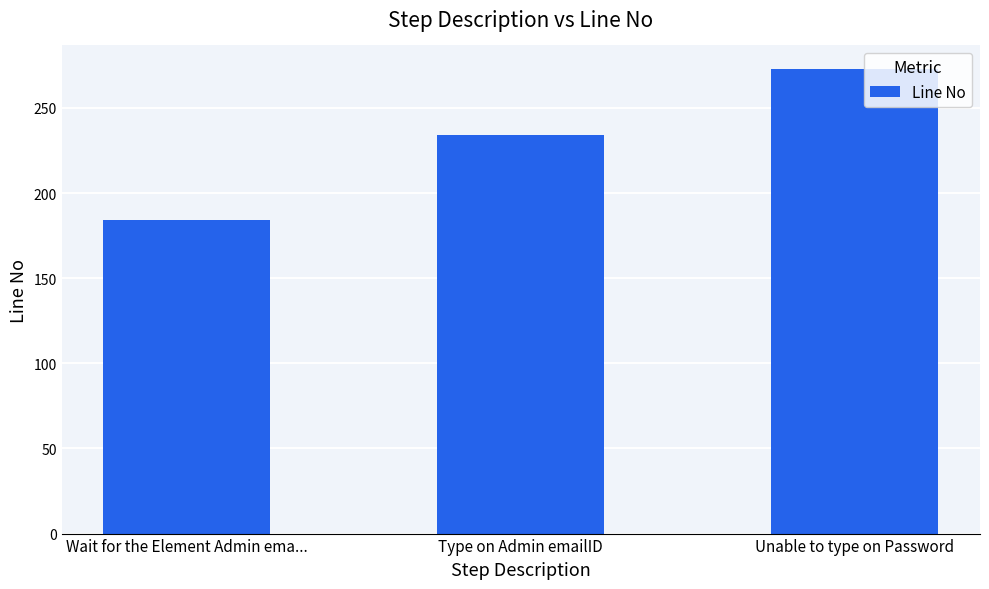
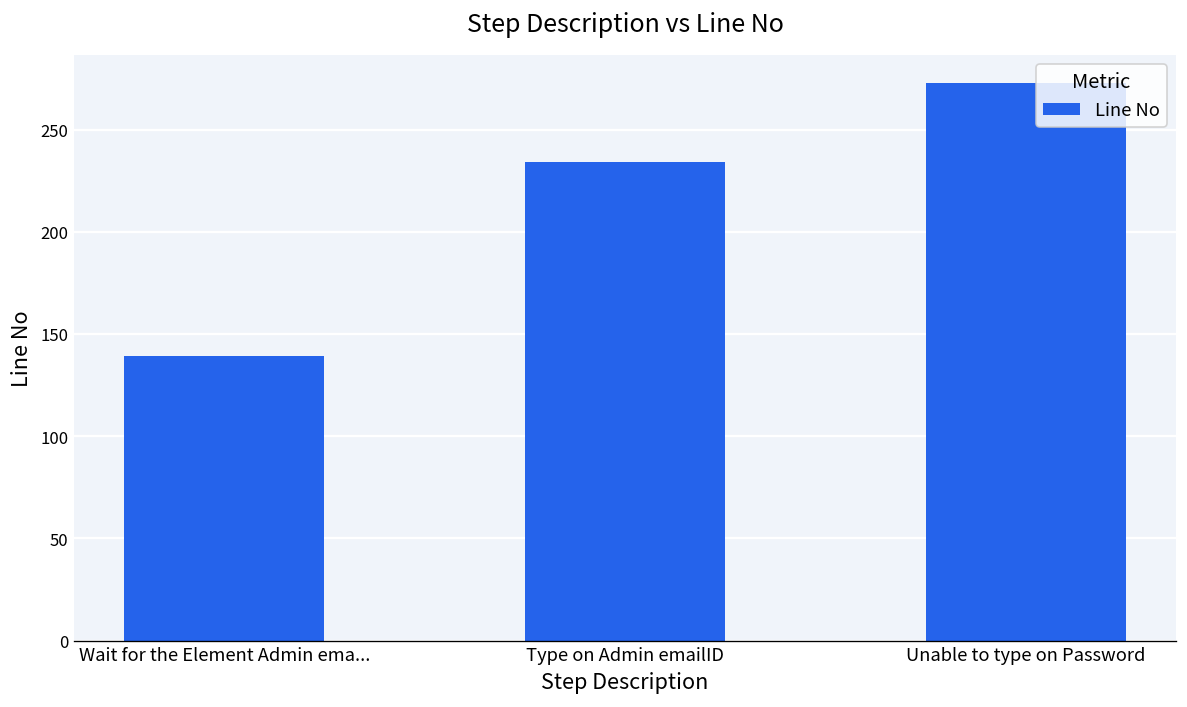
  {
-   "Wait for the Element Admin ema...": 184,
+   "Wait for the Element Admin ema...": 139,
    "Type on Admin emailID": 234,
    "Unable to type on Password": 273
  }
